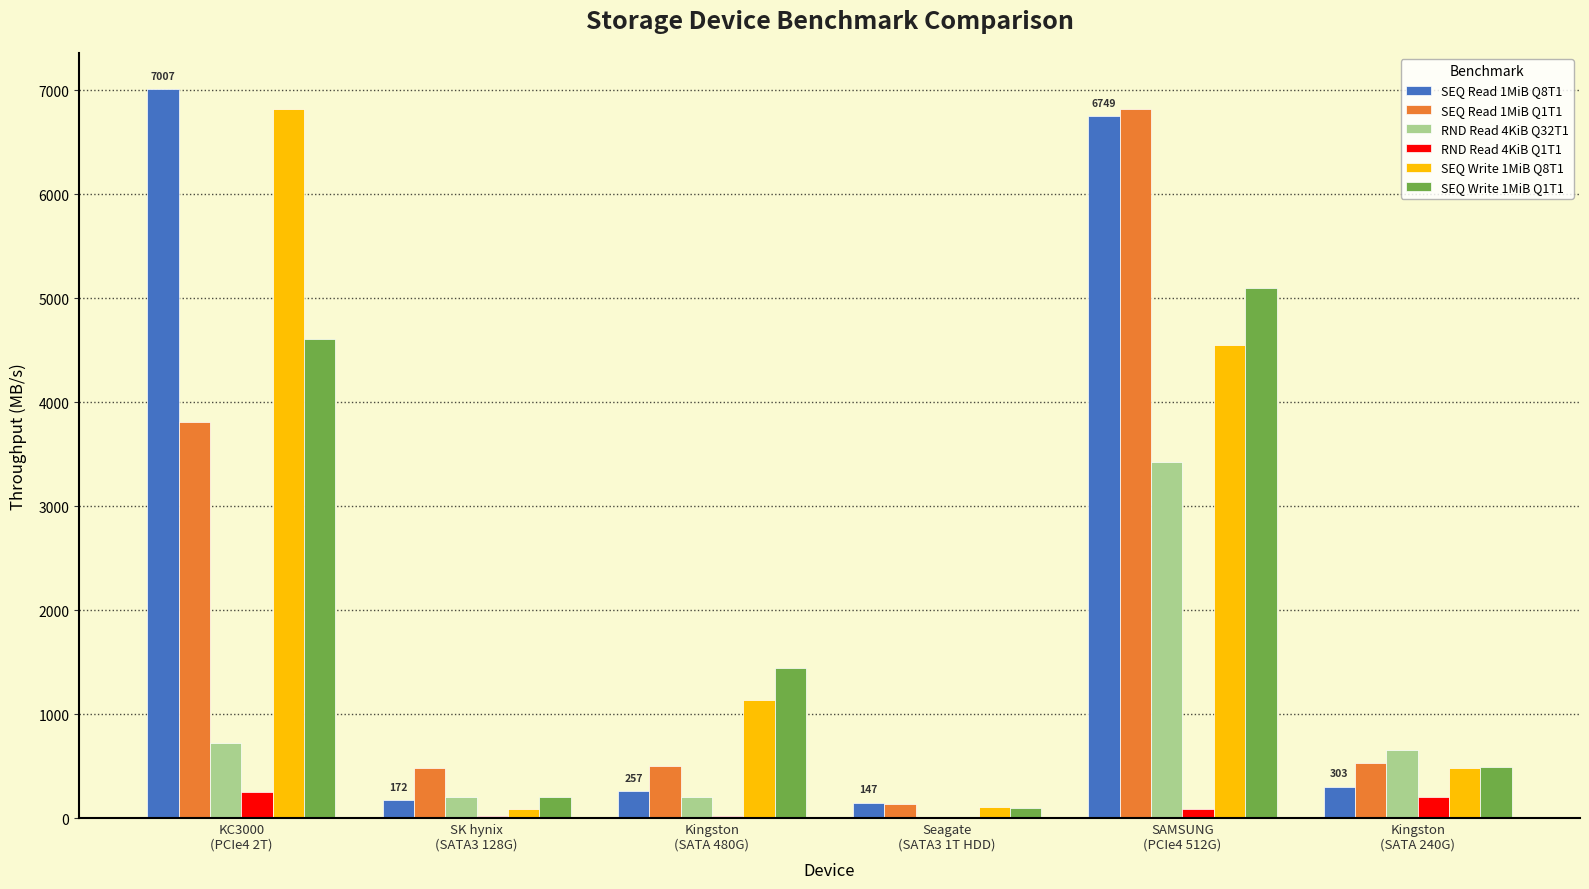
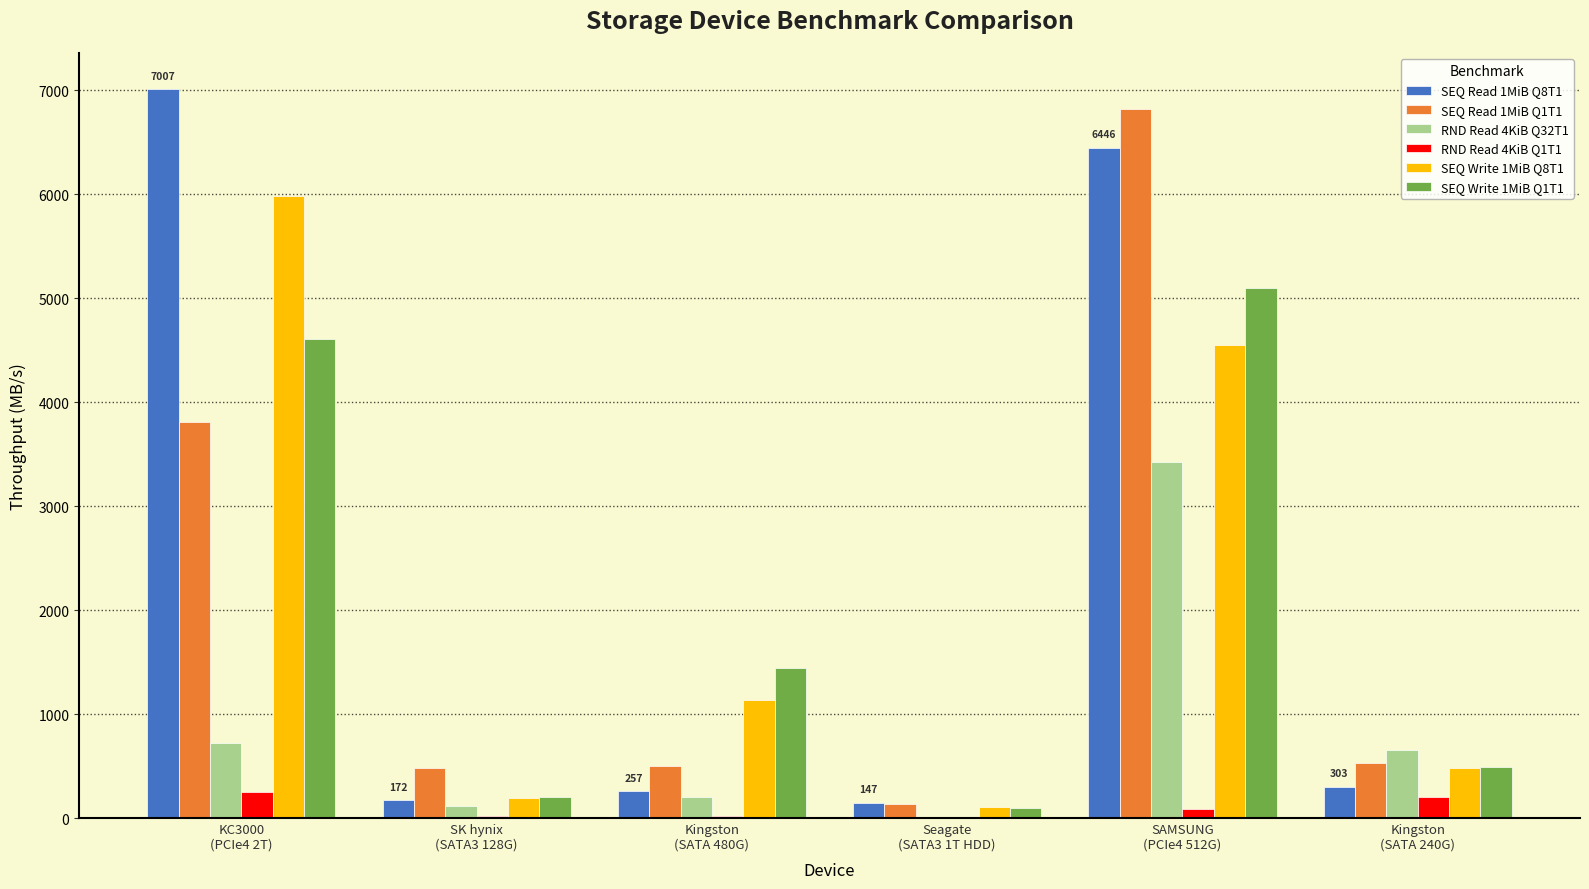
  {
    "SEQ Read 1MiB Q8T1": {
      "KC3000 (PCIe4 2T)": 7007,
      "SK hynix (SATA3 128G)": 172,
      "Kingston (SATA 480G)": 257,
      "Seagate (SATA3 1T HDD)": 147,
-     "SAMSUNG (PCIe4 512G)": 6749,
+     "SAMSUNG (PCIe4 512G)": 6446,
      "Kingston (SATA 240G)": 303
    },
    "SEQ Read 1MiB Q1T1": {
      "KC3000 (PCIe4 2T)": 3810,
      "SK hynix (SATA3 128G)": 480,
      "Kingston (SATA 480G)": 500,
      "Seagate (SATA3 1T HDD)": 130,
      "SAMSUNG (PCIe4 512G)": 6820,
      "Kingston (SATA 240G)": 530
    },
    "RND Read 4KiB Q32T1": {
      "KC3000 (PCIe4 2T)": 720,
-     "SK hynix (SATA3 128G)": 200,
+     "SK hynix (SATA3 128G)": 110,
      "Kingston (SATA 480G)": 200,
      "SAMSUNG (PCIe4 512G)": 3430,
      "Kingston (SATA 240G)": 650
    },
    "RND Read 4KiB Q1T1": {
      "KC3000 (PCIe4 2T)": 250,
      "SAMSUNG (PCIe4 512G)": 80,
      "Kingston (SATA 240G)": 200
    },
    "SEQ Write 1MiB Q8T1": {
-     "KC3000 (PCIe4 2T)": 6820,
-     "SK hynix (SATA3 128G)": 90,
+     "KC3000 (PCIe4 2T)": 5980,
+     "SK hynix (SATA3 128G)": 190,
      "Kingston (SATA 480G)": 1140,
      "Seagate (SATA3 1T HDD)": 110,
      "SAMSUNG (PCIe4 512G)": 4550,
      "Kingston (SATA 240G)": 480
    },
    "SEQ Write 1MiB Q1T1": {
      "KC3000 (PCIe4 2T)": 4610,
      "SK hynix (SATA3 128G)": 200,
      "Kingston (SATA 480G)": 1440,
      "Seagate (SATA3 1T HDD)": 100,
      "SAMSUNG (PCIe4 512G)": 5100,
      "Kingston (SATA 240G)": 490
    }
  }
